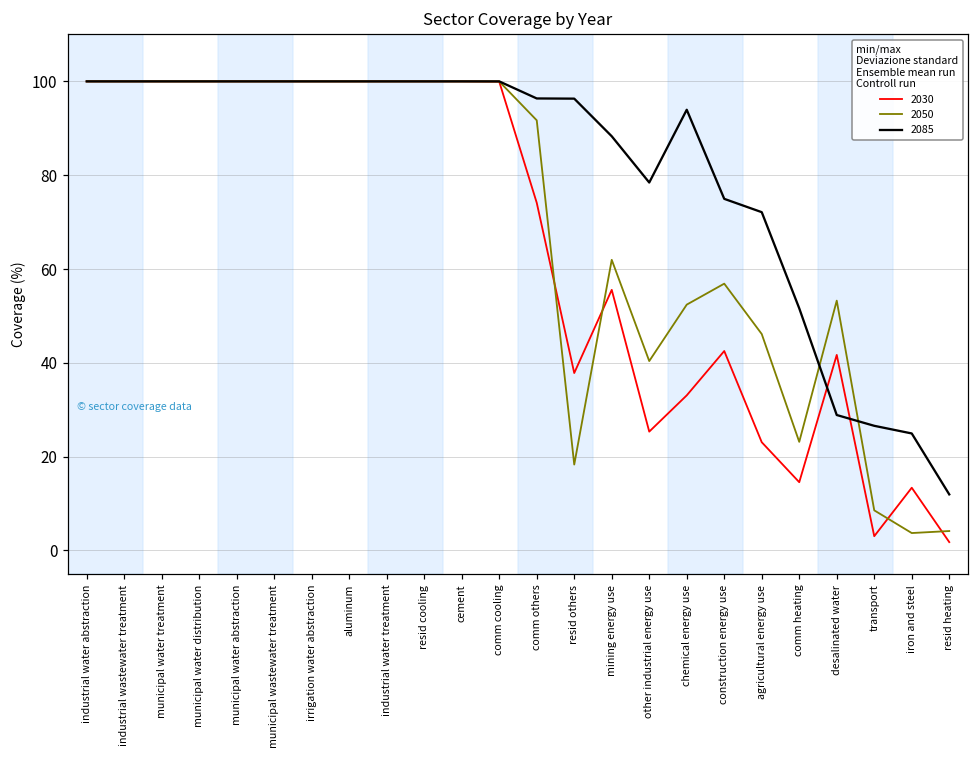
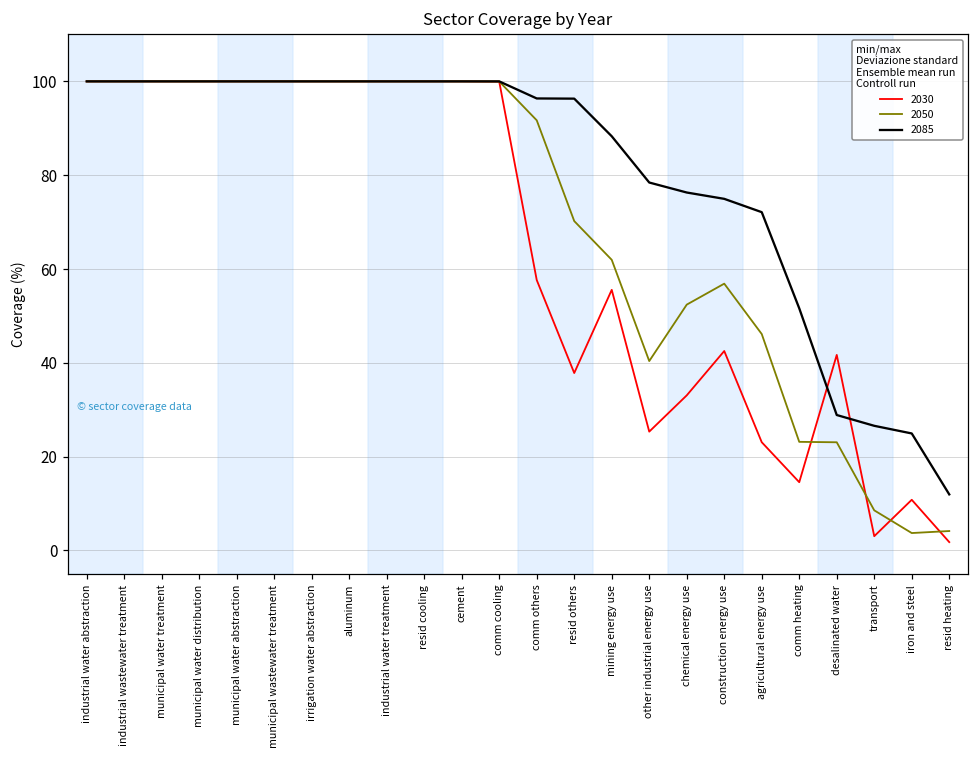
  {
    "2030": {
-     "comm others": 74,
+     "comm others": 58,
      "resid others": 38,
      "mining energy use": 56,
      "other industrial energy use": 25,
      "chemical energy use": 33,
      "construction energy use": 43,
      "agricultural energy use": 23,
      "comm heating": 15,
      "desalinated water": 42,
      "transport": 3,
-     "iron and steel": 13,
+     "iron and steel": 11,
      "resid heating": 2
    },
    "2050": {
      "comm others": 92,
-     "resid others": 18,
+     "resid others": 70,
      "mining energy use": 62,
      "other industrial energy use": 40,
      "chemical energy use": 52,
      "construction energy use": 57,
      "agricultural energy use": 46,
      "comm heating": 23,
-     "desalinated water": 53,
+     "desalinated water": 23,
      "transport": 9,
      "iron and steel": 4,
      "resid heating": 4
    },
    "2085": {
      "comm others": 96,
      "resid others": 96,
      "mining energy use": 88,
      "other industrial energy use": 78,
-     "chemical energy use": 94,
+     "chemical energy use": 76,
      "construction energy use": 75,
      "agricultural energy use": 72,
      "comm heating": 52,
      "desalinated water": 29,
      "transport": 27,
      "iron and steel": 25,
      "resid heating": 12
    }
  }
